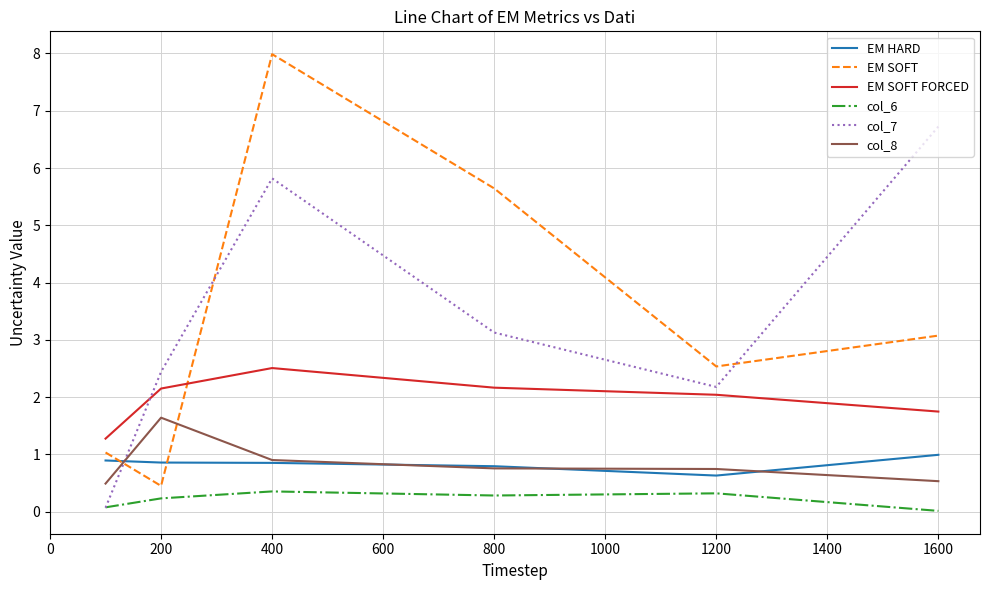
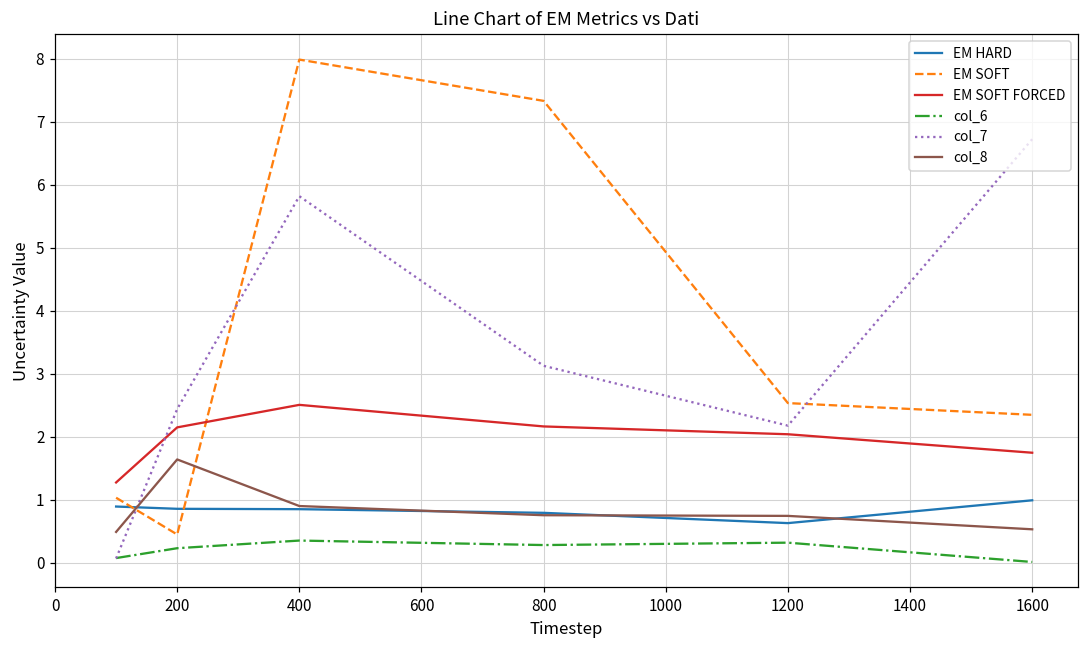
  {
    "EM HARD": {
      "200": 0.9,
      "400": 0.9,
      "1200": 0.6,
      "1600": 1.0
    },
    "EM SOFT": {
      "200": 0.4,
      "400": 8.0,
-     "800": 5.6,
+     "800": 7.3,
      "1200": 2.5,
-     "1600": 3.1
+     "1600": 2.3
    },
    "EM SOFT FORCED": {
      "200": 2.1,
      "400": 2.5,
      "800": 2.2,
      "1200": 2.0,
      "1600": 1.7
    },
    "col_6": {
      "200": 0.2,
      "400": 0.4,
      "800": 0.3,
      "1200": 0.3,
      "1600": 0.0
    },
    "col_7": {
      "200": 2.4,
      "400": 5.8,
      "800": 3.1,
      "1200": 2.2
    },
    "col_8": {
      "200": 1.6,
      "400": 0.9,
      "1200": 0.7,
      "1600": 0.5
    }
  }
